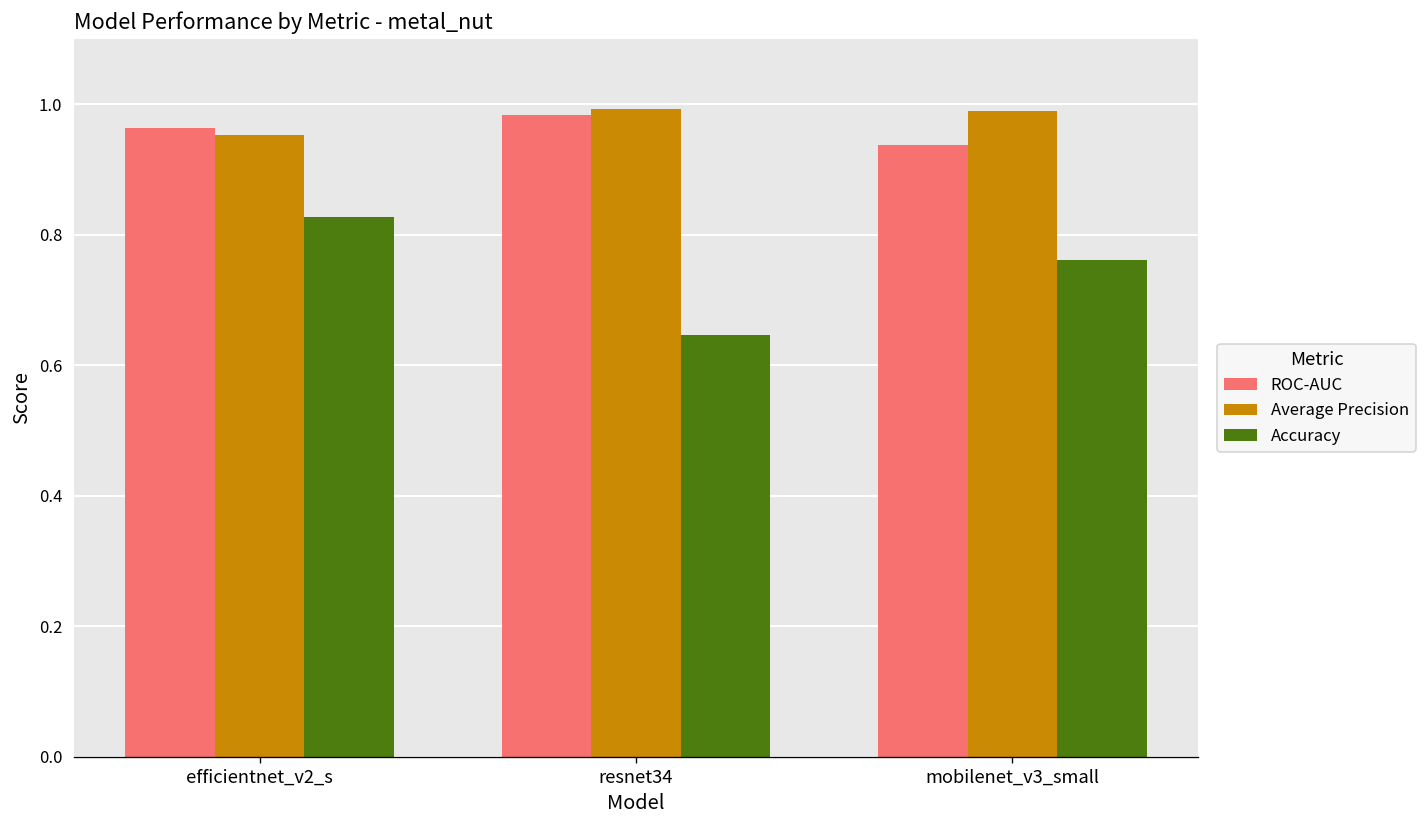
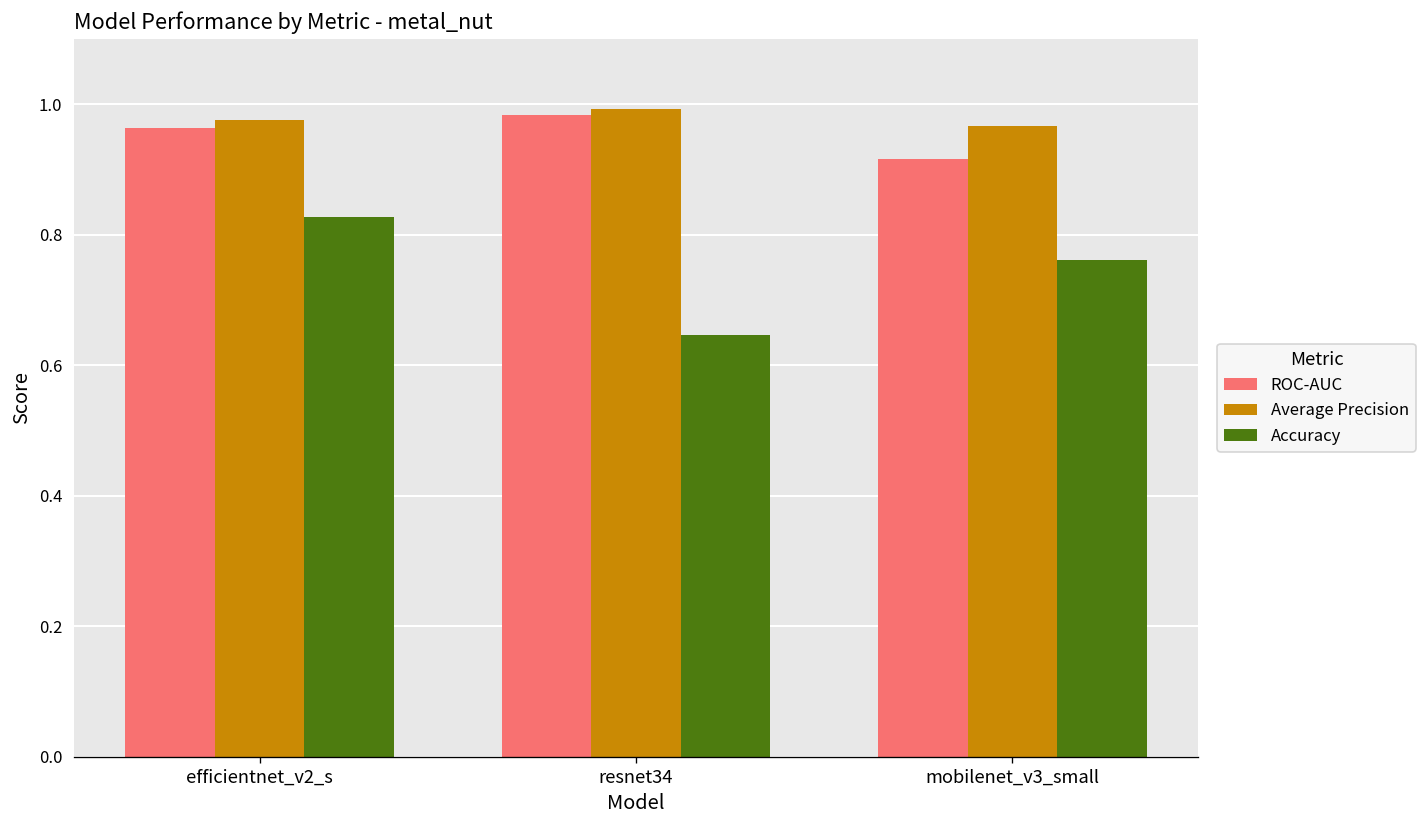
  {
    "ROC-AUC": {
      "efficientnet_v2_s": 0.96,
      "resnet34": 0.98,
-     "mobilenet_v3_small": 0.94
+     "mobilenet_v3_small": 0.92
    },
    "Average Precision": {
-     "efficientnet_v2_s": 0.95,
+     "efficientnet_v2_s": 0.98,
      "resnet34": 0.99,
-     "mobilenet_v3_small": 0.99
+     "mobilenet_v3_small": 0.97
    },
    "Accuracy": {
      "efficientnet_v2_s": 0.83,
      "resnet34": 0.65,
      "mobilenet_v3_small": 0.76
    }
  }
